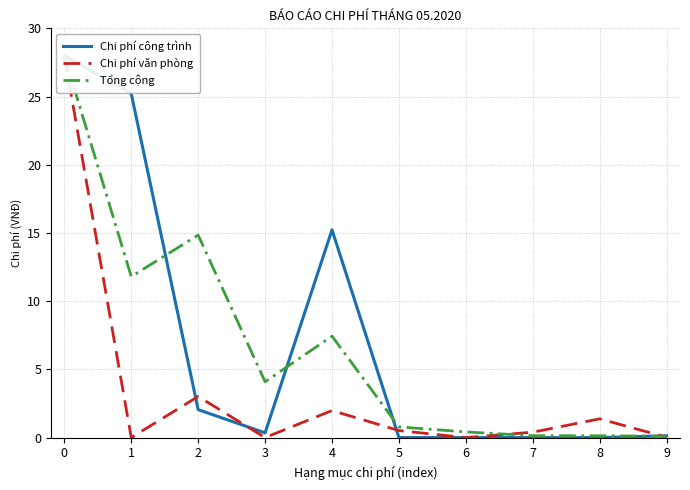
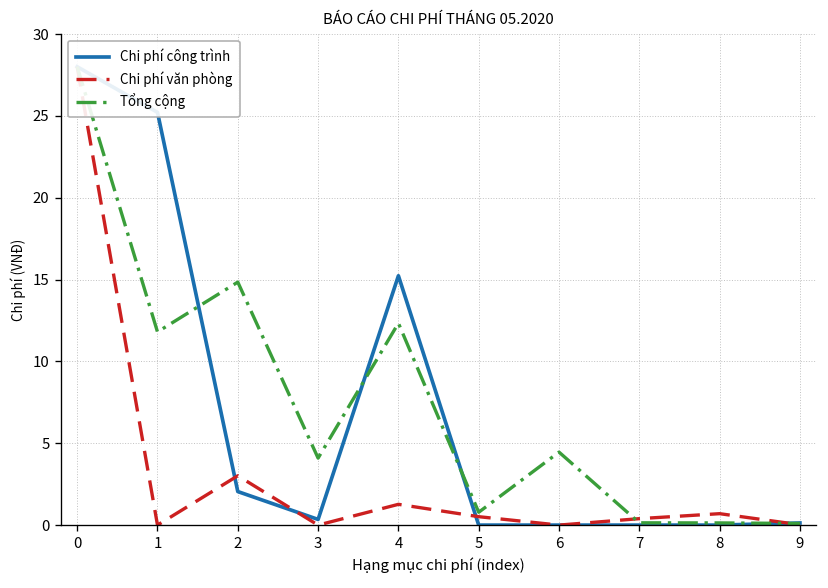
  {
    "Chi phí công trình": {
      "1": 25.2,
      "2": 2.0,
      "3": 0.3,
      "4": 15.2,
      "5": 0.0
    },
    "Chi phí văn phòng": {
      "1": 0.0,
      "2": 3.0,
      "3": 0.0,
-     "4": 2.0,
+     "4": 1.3,
      "5": 0.5,
      "7": 0.4,
-     "8": 1.4
+     "8": 0.7
    },
    "Tổng cộng": {
      "1": 11.8,
      "2": 14.8,
      "3": 4.1,
-     "4": 7.4,
+     "4": 12.3,
      "5": 0.8,
-     "6": 0.4
+     "6": 4.5
    }
  }
